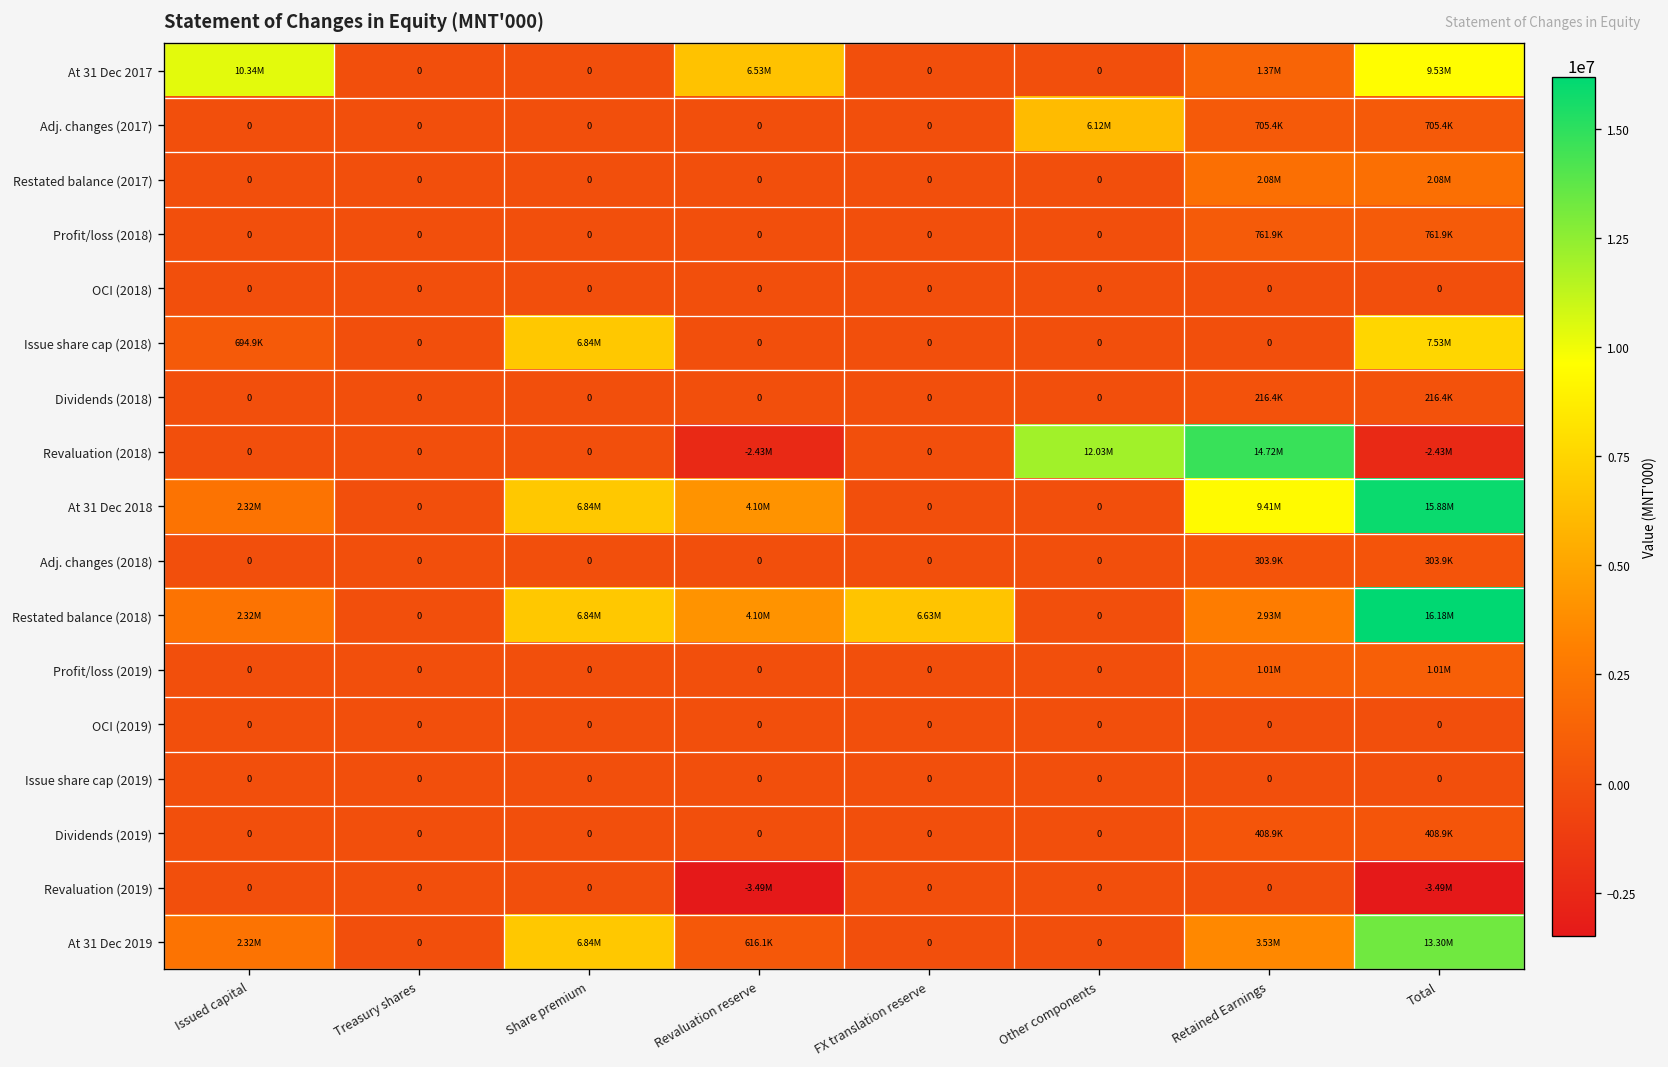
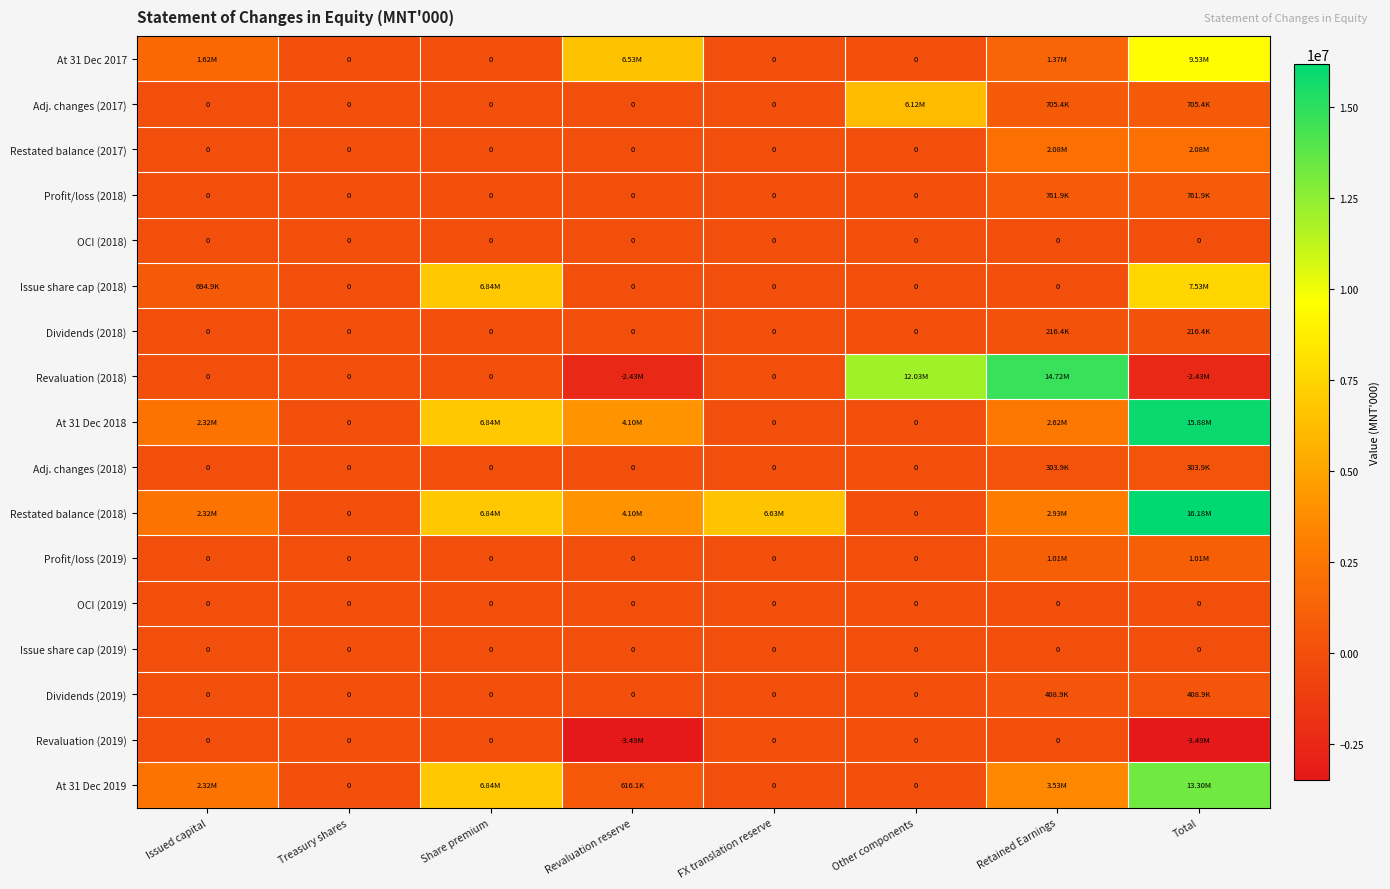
  {
    "At 31 Dec 2017": {
-     "Issued capital": "10.34M",
+     "Issued capital": "1.62M",
      "Treasury shares": "0",
      "Share premium": "0",
      "Revaluation reserve": "6.53M",
      "FX translation reserve": "0",
      "Other components": "0",
      "Retained Earnings": "1.37M",
      "Total": "9.53M"
    },
    "Adj. changes (2017)": {
      "Issued capital": "0",
      "Treasury shares": "0",
      "Share premium": "0",
      "Revaluation reserve": "0",
      "FX translation reserve": "0",
      "Other components": "6.12M",
      "Retained Earnings": "705.4K",
      "Total": "705.4K"
    },
    "Restated balance (2017)": {
      "Issued capital": "0",
      "Treasury shares": "0",
      "Share premium": "0",
      "Revaluation reserve": "0",
      "FX translation reserve": "0",
      "Other components": "0",
      "Retained Earnings": "2.08M",
      "Total": "2.08M"
    },
    "Profit/loss (2018)": {
      "Issued capital": "0",
      "Treasury shares": "0",
      "Share premium": "0",
      "Revaluation reserve": "0",
      "FX translation reserve": "0",
      "Other components": "0",
      "Retained Earnings": "761.9K",
      "Total": "761.9K"
    },
    "OCI (2018)": {
      "Issued capital": "0",
      "Treasury shares": "0",
      "Share premium": "0",
      "Revaluation reserve": "0",
      "FX translation reserve": "0",
      "Other components": "0",
      "Retained Earnings": "0",
      "Total": "0"
    },
    "Issue share cap (2018)": {
      "Issued capital": "694.9K",
      "Treasury shares": "0",
      "Share premium": "6.84M",
      "Revaluation reserve": "0",
      "FX translation reserve": "0",
      "Other components": "0",
      "Retained Earnings": "0",
      "Total": "7.53M"
    },
    "Dividends (2018)": {
      "Issued capital": "0",
      "Treasury shares": "0",
      "Share premium": "0",
      "Revaluation reserve": "0",
      "FX translation reserve": "0",
      "Other components": "0",
      "Retained Earnings": "216.4K",
      "Total": "216.4K"
    },
    "Revaluation (2018)": {
      "Issued capital": "0",
      "Treasury shares": "0",
      "Share premium": "0",
      "Revaluation reserve": "-2.43M",
      "FX translation reserve": "0",
      "Other components": "12.03M",
      "Retained Earnings": "14.72M",
      "Total": "-2.43M"
    },
    "At 31 Dec 2018": {
      "Issued capital": "2.32M",
      "Treasury shares": "0",
      "Share premium": "6.84M",
      "Revaluation reserve": "4.10M",
      "FX translation reserve": "0",
      "Other components": "0",
-     "Retained Earnings": "9.41M",
+     "Retained Earnings": "2.62M",
      "Total": "15.88M"
    },
    "Adj. changes (2018)": {
      "Issued capital": "0",
      "Treasury shares": "0",
      "Share premium": "0",
      "Revaluation reserve": "0",
      "FX translation reserve": "0",
      "Other components": "0",
      "Retained Earnings": "303.9K",
      "Total": "303.9K"
    },
    "Restated balance (2018)": {
      "Issued capital": "2.32M",
      "Treasury shares": "0",
      "Share premium": "6.84M",
      "Revaluation reserve": "4.10M",
      "FX translation reserve": "6.63M",
      "Other components": "0",
      "Retained Earnings": "2.93M",
      "Total": "16.18M"
    },
    "Profit/loss (2019)": {
      "Issued capital": "0",
      "Treasury shares": "0",
      "Share premium": "0",
      "Revaluation reserve": "0",
      "FX translation reserve": "0",
      "Other components": "0",
      "Retained Earnings": "1.01M",
      "Total": "1.01M"
    },
    "OCI (2019)": {
      "Issued capital": "0",
      "Treasury shares": "0",
      "Share premium": "0",
      "Revaluation reserve": "0",
      "FX translation reserve": "0",
      "Other components": "0",
      "Retained Earnings": "0",
      "Total": "0"
    },
    "Issue share cap (2019)": {
      "Issued capital": "0",
      "Treasury shares": "0",
      "Share premium": "0",
      "Revaluation reserve": "0",
      "FX translation reserve": "0",
      "Other components": "0",
      "Retained Earnings": "0",
      "Total": "0"
    },
    "Dividends (2019)": {
      "Issued capital": "0",
      "Treasury shares": "0",
      "Share premium": "0",
      "Revaluation reserve": "0",
      "FX translation reserve": "0",
      "Other components": "0",
      "Retained Earnings": "408.9K",
      "Total": "408.9K"
    },
    "Revaluation (2019)": {
      "Issued capital": "0",
      "Treasury shares": "0",
      "Share premium": "0",
      "Revaluation reserve": "-3.49M",
      "FX translation reserve": "0",
      "Other components": "0",
      "Retained Earnings": "0",
      "Total": "-3.49M"
    },
    "At 31 Dec 2019": {
      "Issued capital": "2.32M",
      "Treasury shares": "0",
      "Share premium": "6.84M",
      "Revaluation reserve": "616.1K",
      "FX translation reserve": "0",
      "Other components": "0",
      "Retained Earnings": "3.53M",
      "Total": "13.30M"
    }
  }
